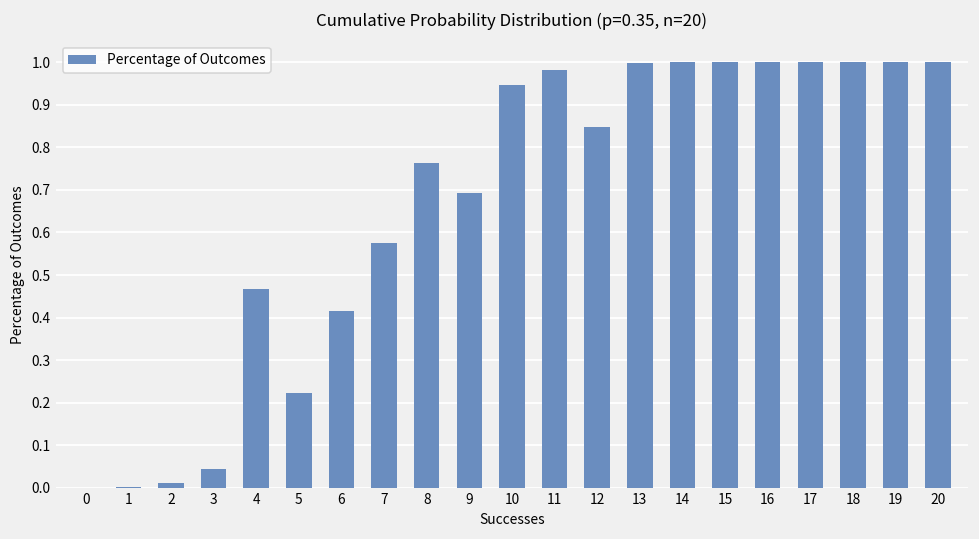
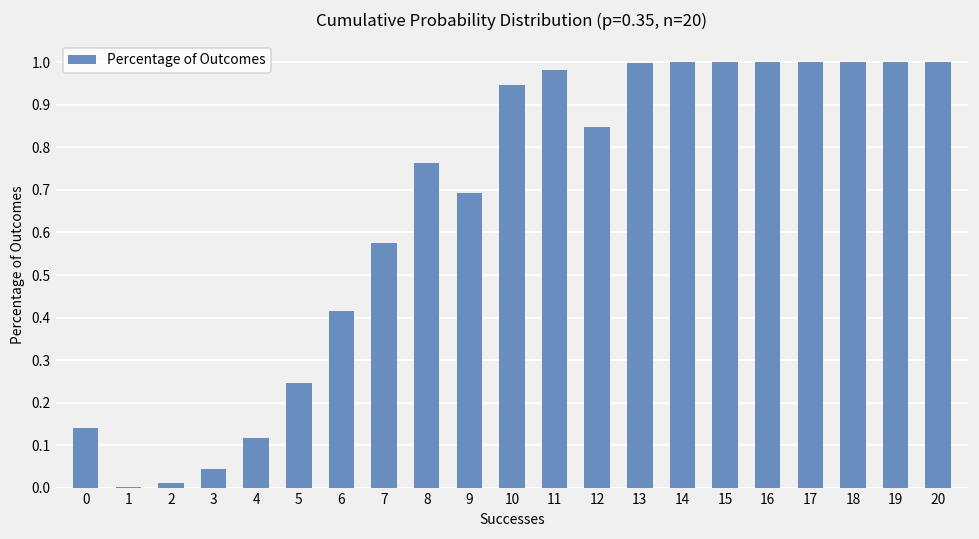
  {
-   "0": 0.00,
+   "0": 0.14,
    "2": 0.01,
    "3": 0.04,
-   "4": 0.47,
-   "5": 0.22,
+   "4": 0.12,
+   "5": 0.25,
    "6": 0.42,
    "7": 0.58,
    "8": 0.76,
    "9": 0.69,
    "10": 0.95,
    "11": 0.98,
    "12": 0.85,
    "13": 1.00,
    "14": 1.00,
    "15": 1.00,
    "16": 1.00,
    "17": 1.00,
    "18": 1.00,
    "19": 1.00,
    "20": 1.00
  }
